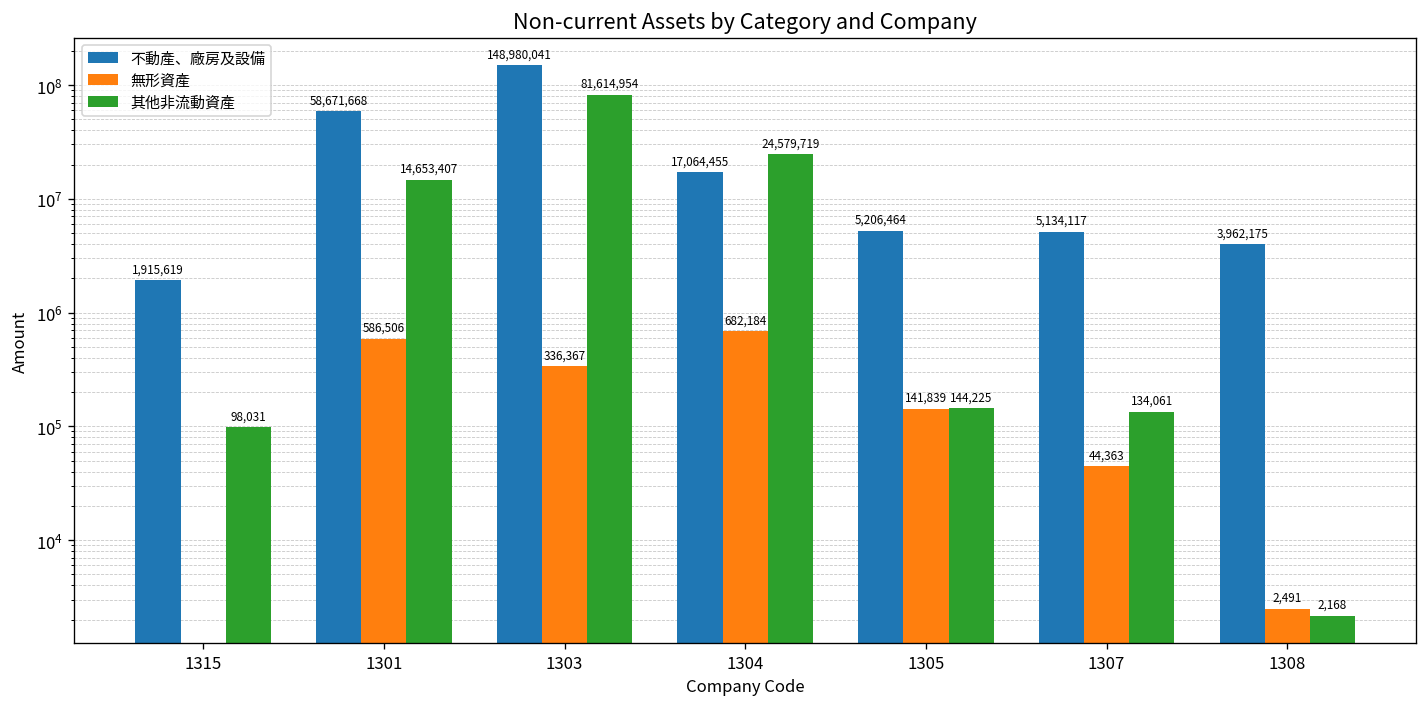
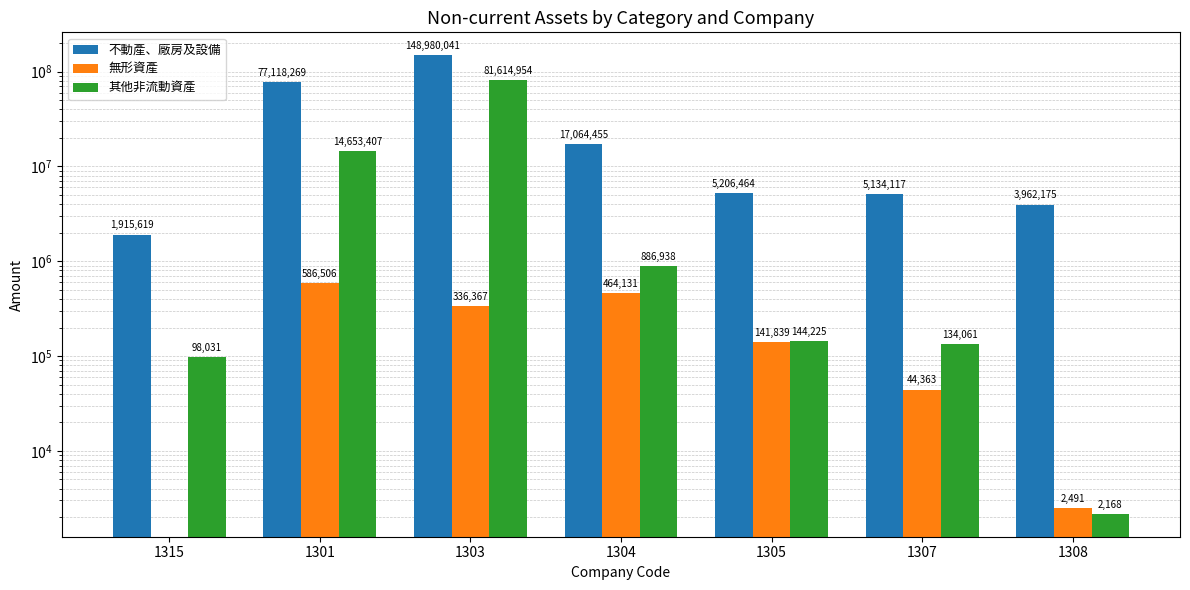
  {
    "不動產、廠房及設備": {
      "1315": "1,915,619",
-     "1301": "58,671,668",
+     "1301": "77,118,269",
      "1303": "148,980,041",
      "1304": "17,064,455",
      "1305": "5,206,464",
      "1307": "5,134,117",
      "1308": "3,962,175"
    },
    "無形資產": {
      "1301": "586,506",
      "1303": "336,367",
-     "1304": "682,184",
+     "1304": "464,131",
      "1305": "141,839",
      "1307": "44,363",
      "1308": "2,491"
    },
    "其他非流動資產": {
      "1315": "98,031",
      "1301": "14,653,407",
      "1303": "81,614,954",
-     "1304": "24,579,719",
+     "1304": "886,938",
      "1305": "144,225",
      "1307": "134,061",
      "1308": "2,168"
    }
  }
